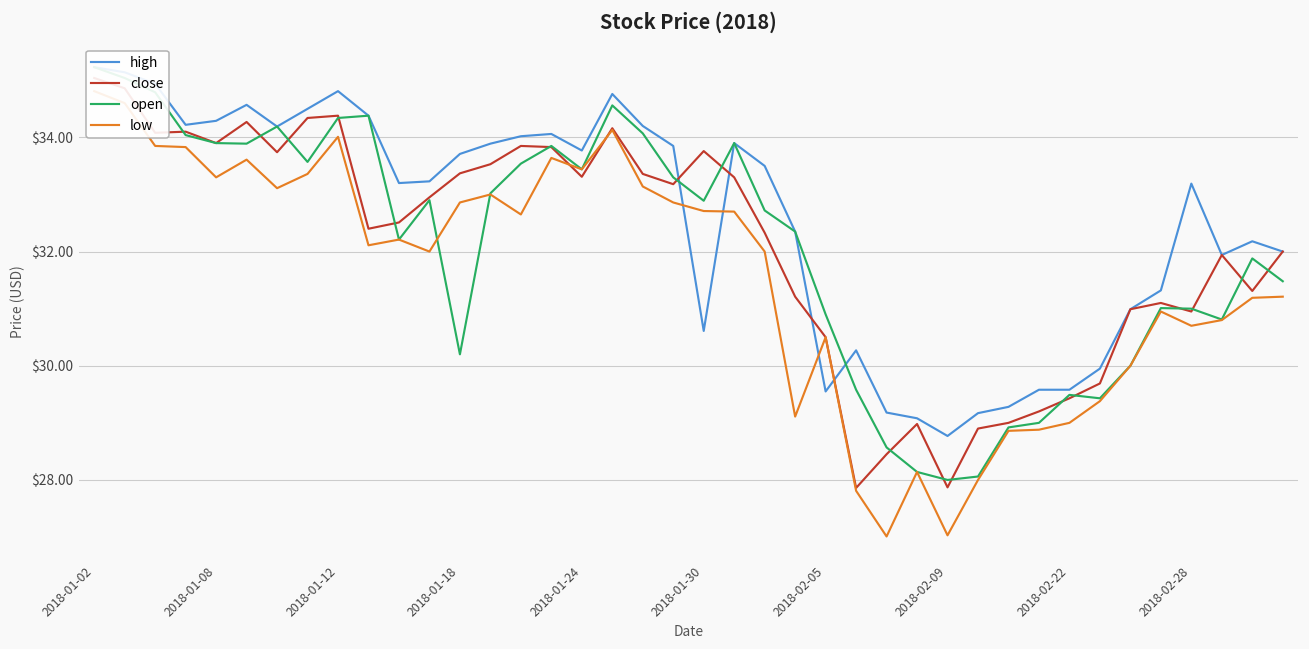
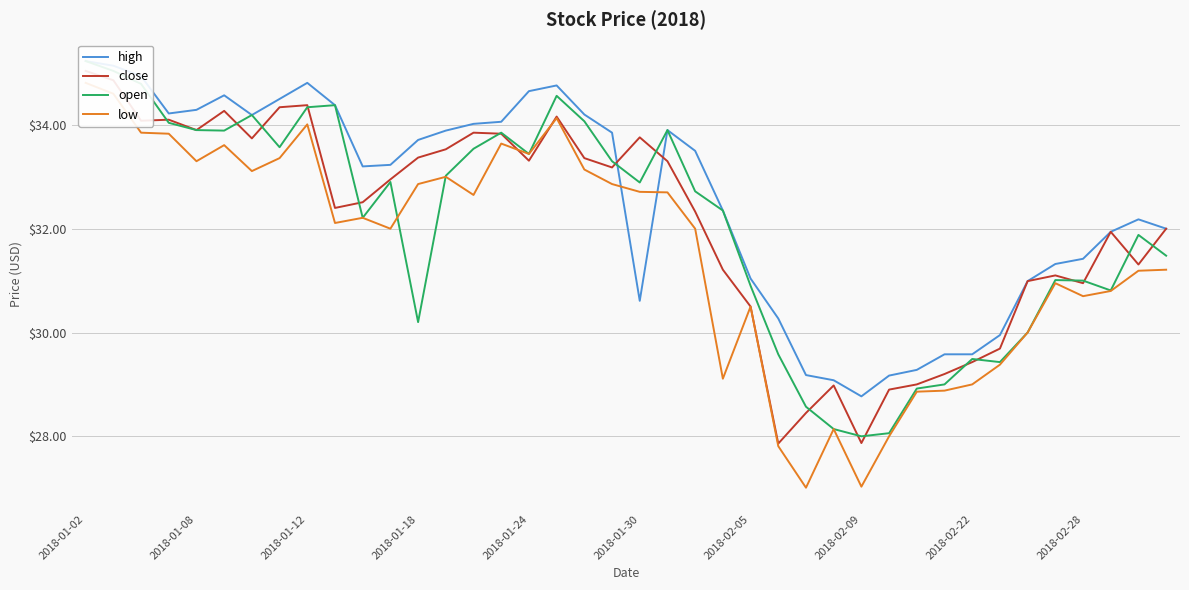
  {
    "high": {
      "2018-01-08": "$34.3",
      "2018-01-12": "$34.8",
      "2018-01-18": "$33.7",
-     "2018-01-24": "$33.8",
+     "2018-01-24": "$34.7",
      "2018-01-30": "$30.6",
-     "2018-02-05": "$29.6",
+     "2018-02-05": "$31.0",
      "2018-02-09": "$28.8",
      "2018-02-22": "$29.6",
-     "2018-02-28": "$33.2"
+     "2018-02-28": "$31.4"
    },
    "close": {
      "2018-01-18": "$33.4",
      "2018-01-24": "$33.3",
      "2018-01-30": "$33.8",
      "2018-02-09": "$27.9",
      "2018-02-22": "$29.4",
      "2018-02-28": "$31.0"
    },
    "open": {
      "2018-01-18": "$30.2",
      "2018-01-30": "$32.9",
      "2018-02-05": "$30.9",
      "2018-02-09": "$28.0",
      "2018-02-22": "$29.5",
      "2018-02-28": "$31.0"
    },
    "low": {
      "2018-01-08": "$33.3",
      "2018-01-12": "$34.0",
      "2018-01-18": "$32.9",
      "2018-01-30": "$32.7",
      "2018-02-09": "$27.0",
      "2018-02-22": "$29.0",
      "2018-02-28": "$30.7"
    }
  }
